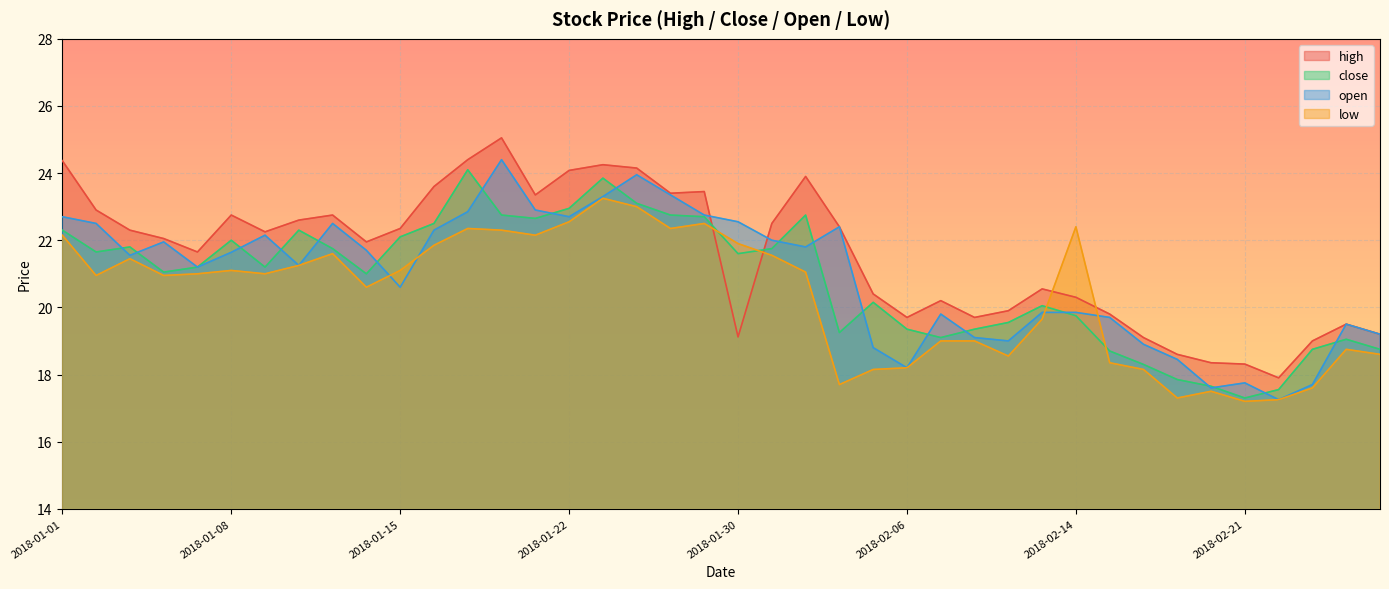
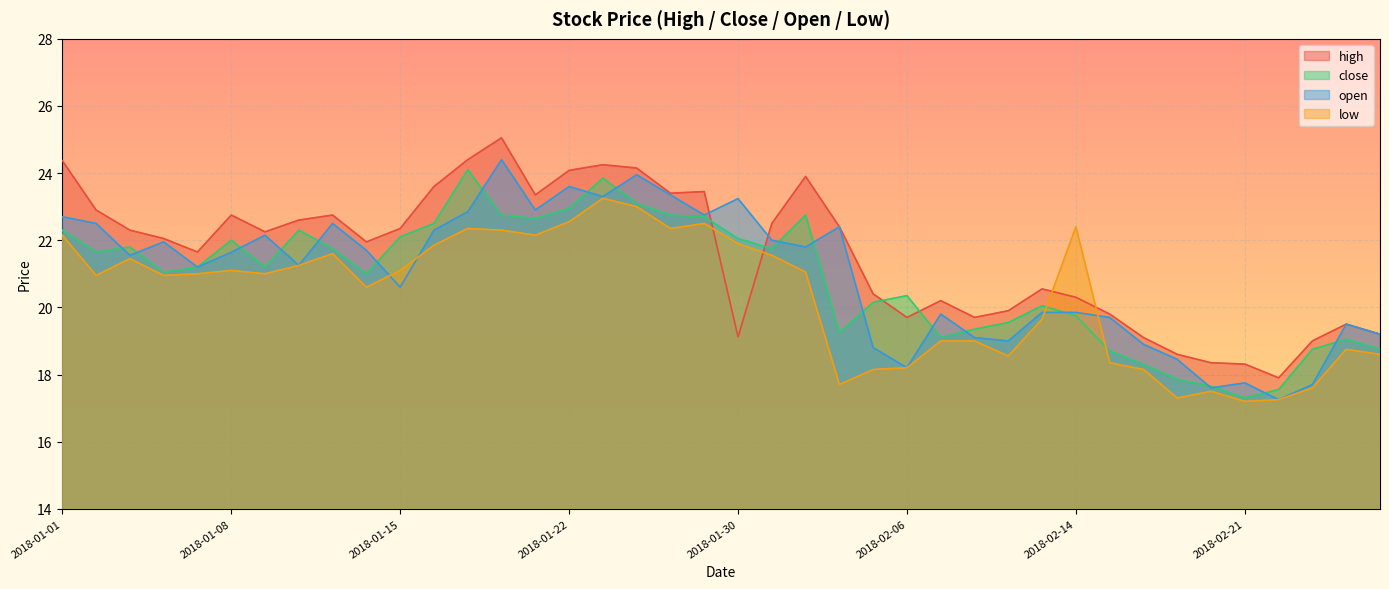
  {
    "high": {
      "2018-01-01": 24.4,
      "2018-01-08": 22.8,
      "2018-01-15": 22.4,
      "2018-01-22": 24.1,
      "2018-01-30": 19.1,
      "2018-02-06": 19.7,
      "2018-02-14": 20.3,
      "2018-02-21": 18.3
    },
    "close": {
      "2018-01-01": 22.3,
      "2018-01-08": 22.0,
      "2018-01-15": 22.1,
      "2018-01-22": 23.0,
-     "2018-01-30": 21.6,
-     "2018-02-06": 19.4,
+     "2018-01-30": 22.1,
+     "2018-02-06": 20.4,
      "2018-02-14": 19.8,
      "2018-02-21": 17.3
    },
    "open": {
      "2018-01-01": 22.7,
      "2018-01-08": 21.6,
      "2018-01-15": 20.6,
-     "2018-01-22": 22.7,
-     "2018-01-30": 22.6,
+     "2018-01-22": 23.6,
+     "2018-01-30": 23.2,
      "2018-02-14": 19.9,
      "2018-02-21": 17.8
    },
    "low": {
      "2018-01-01": 22.2,
      "2018-01-08": 21.1,
      "2018-01-15": 21.1,
      "2018-01-22": 22.6,
      "2018-01-30": 21.9,
      "2018-02-14": 22.4,
      "2018-02-21": 17.2
    }
  }
